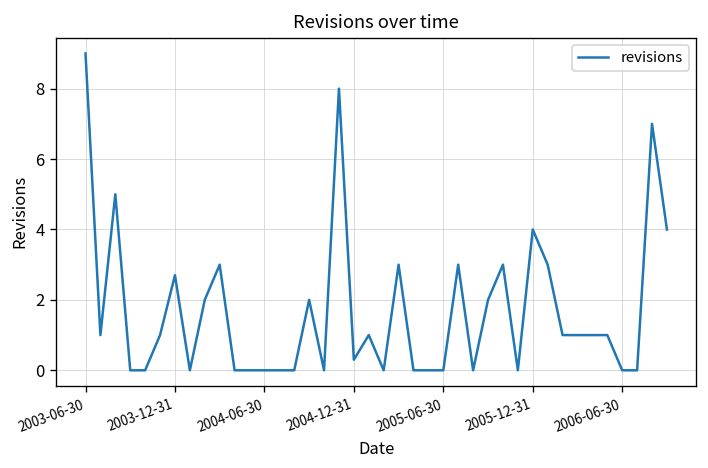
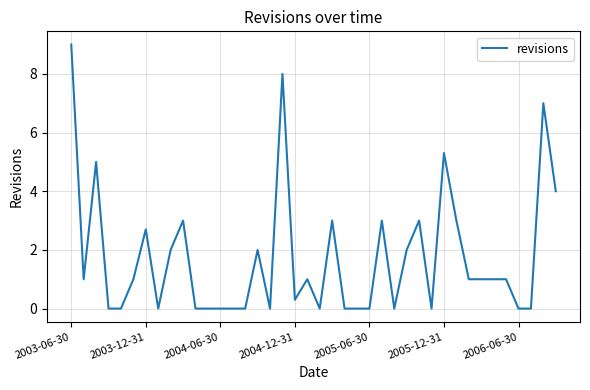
  {
    "2003-06-30": 9.0,
    "2003-12-31": 2.7,
    "2004-06-30": 0.0,
    "2004-12-31": 0.3,
    "2005-06-30": 0.0,
-   "2005-12-31": 4.0,
+   "2005-12-31": 5.3,
    "2006-06-30": 0.0
  }
